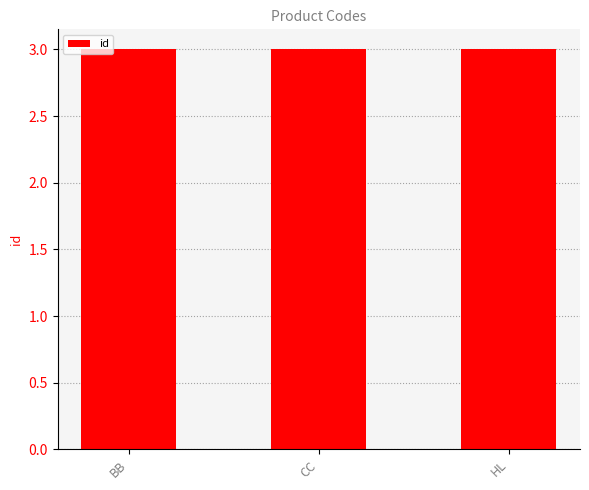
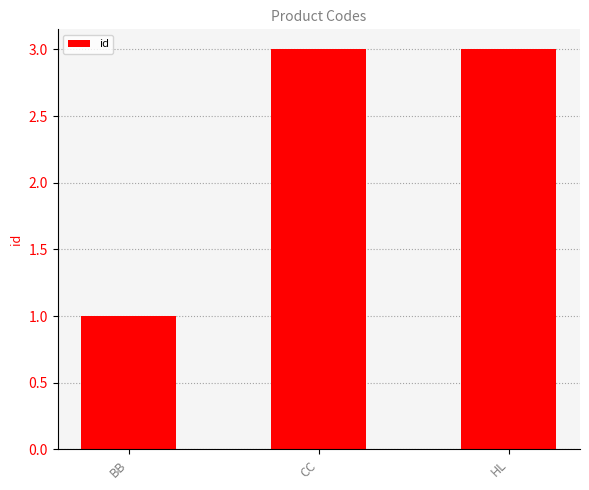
  {
-   "BB": 3,
+   "BB": 1,
    "CC": 3,
    "HL": 3
  }
